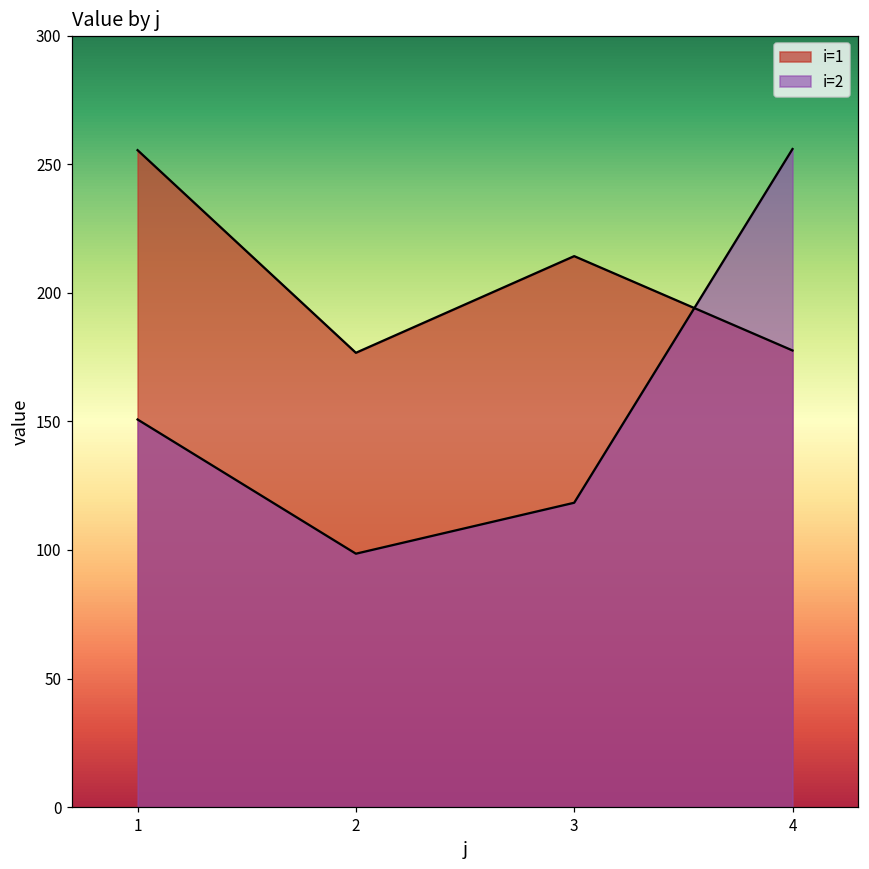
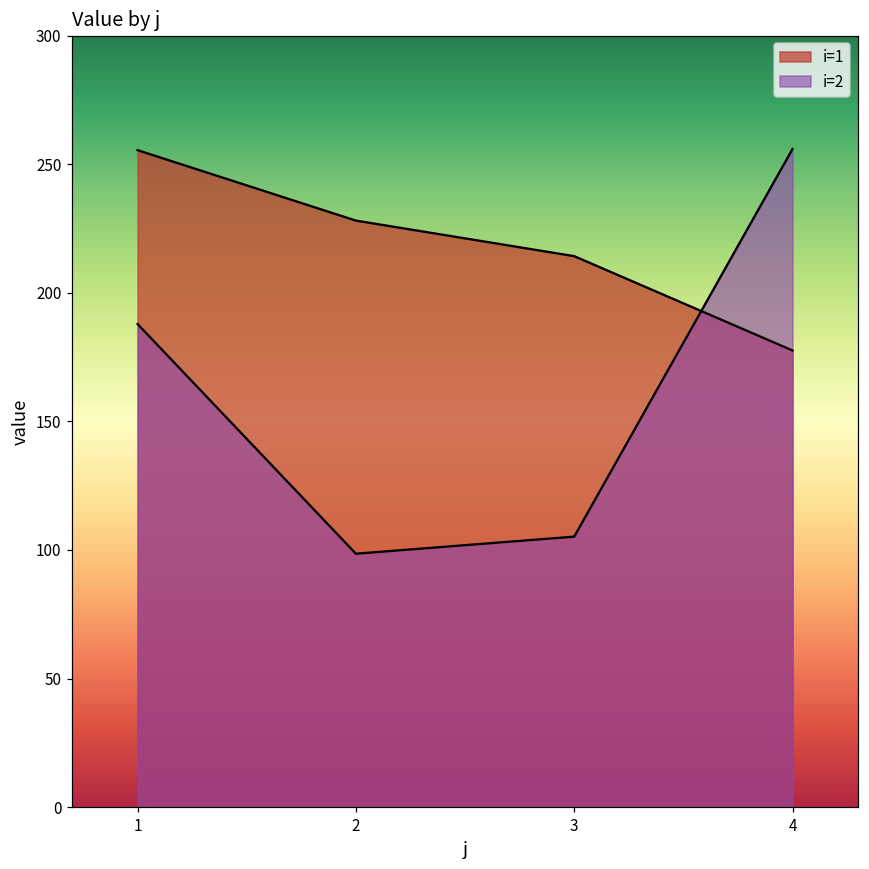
  {
    "i=1": {
      "1": 255,
-     "2": 177,
+     "2": 228,
      "3": 214,
      "4": 178
    },
    "i=2": {
-     "1": 151,
+     "1": 188,
      "2": 99,
-     "3": 118,
+     "3": 105,
      "4": 256
    }
  }
